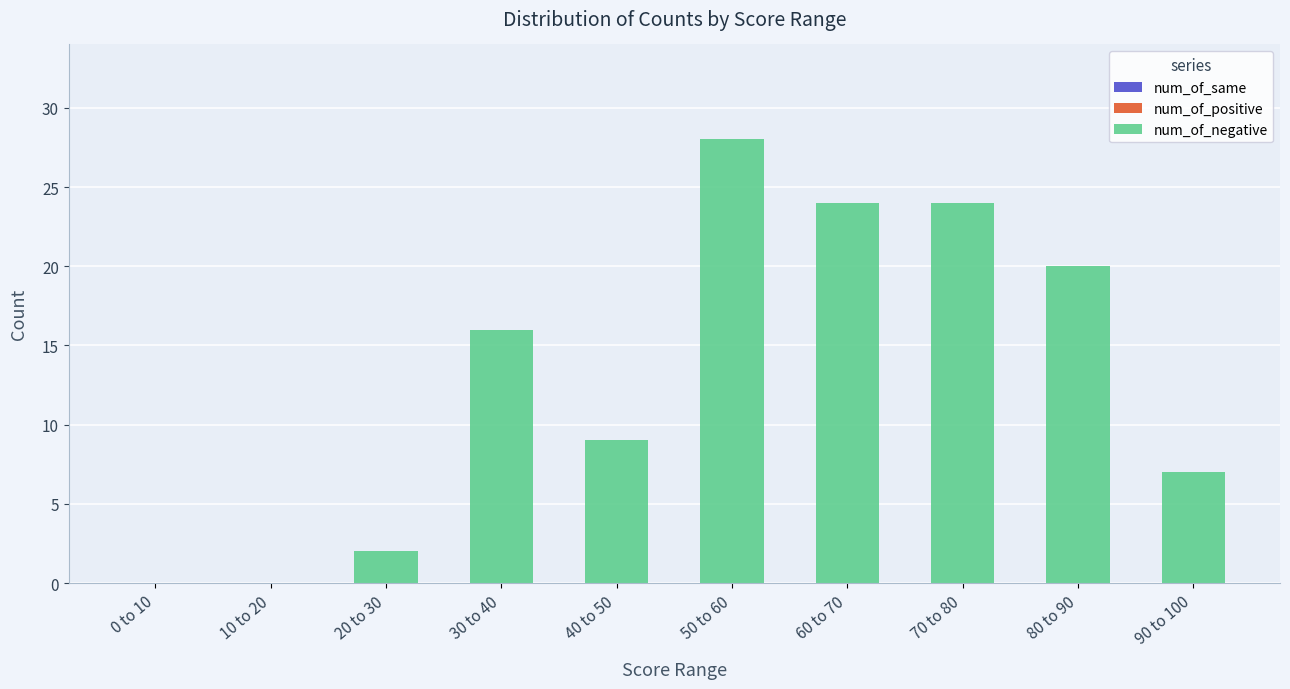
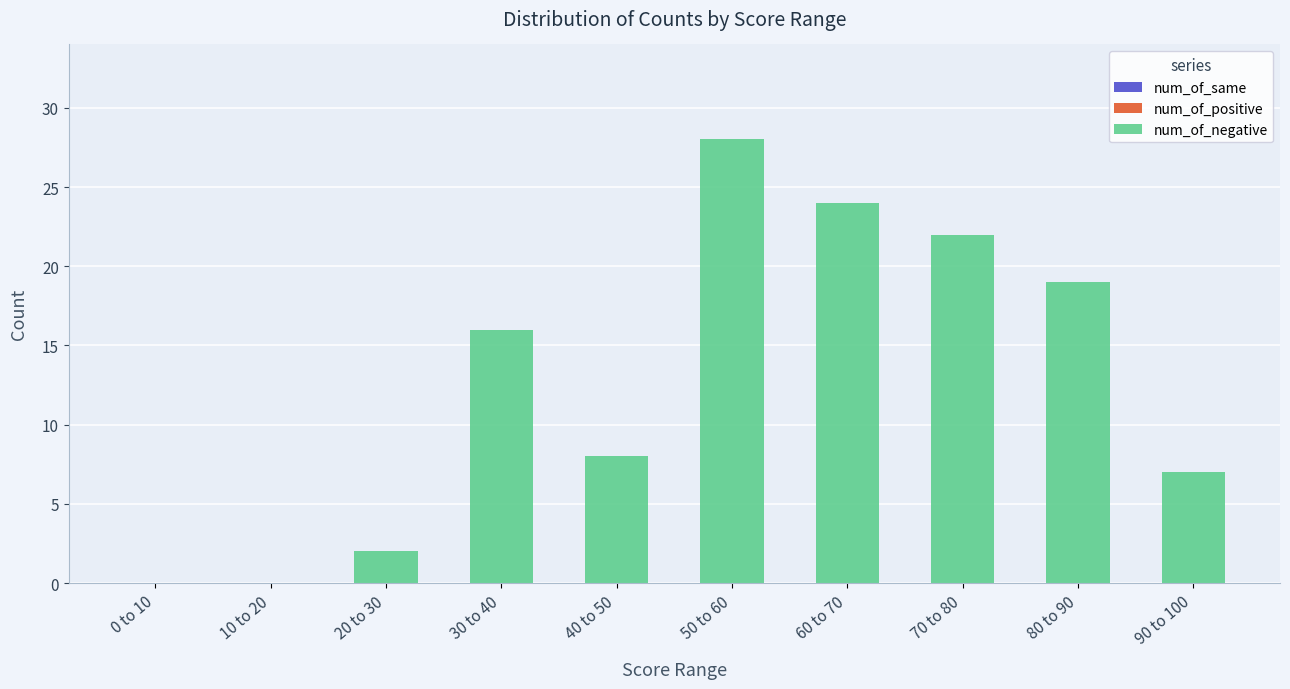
  {
    "num_of_positive": {
      "0 to 10": 0,
      "10 to 20": 0,
      "20 to 30": 0,
      "30 to 40": 0,
      "40 to 50": 0,
      "50 to 60": 0,
      "60 to 70": 0,
      "70 to 80": 0,
      "80 to 90": 0,
      "90 to 100": 0
    },
    "num_of_negative": {
      "0 to 10": 0,
      "10 to 20": 0,
      "20 to 30": 2,
      "30 to 40": 16,
-     "40 to 50": 9,
+     "40 to 50": 8,
      "50 to 60": 28,
      "60 to 70": 24,
-     "70 to 80": 24,
-     "80 to 90": 20,
+     "70 to 80": 22,
+     "80 to 90": 19,
      "90 to 100": 7
    }
  }
